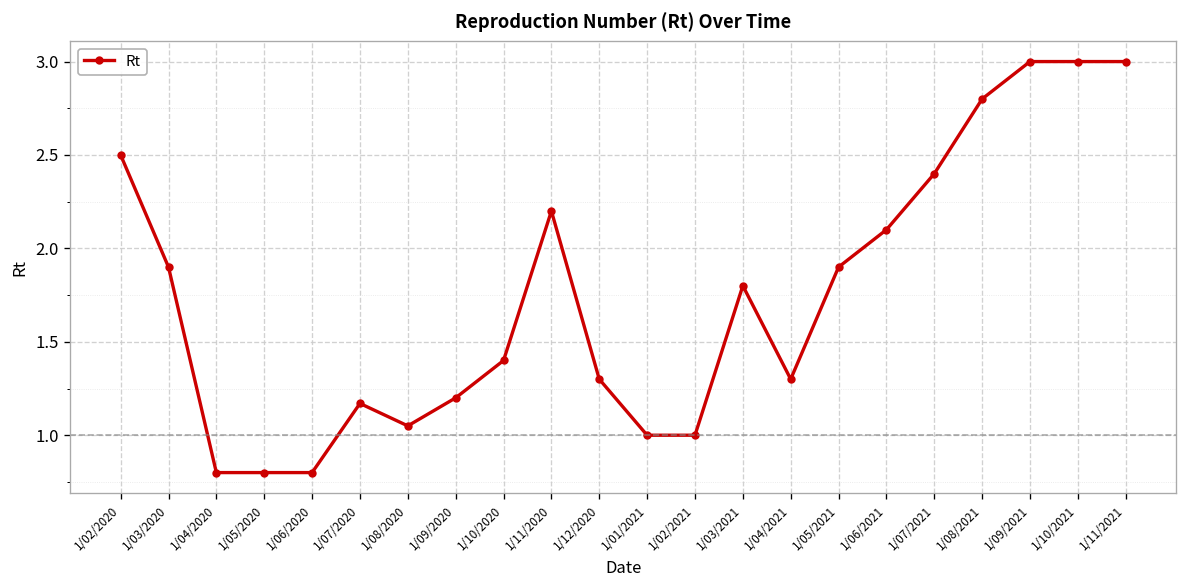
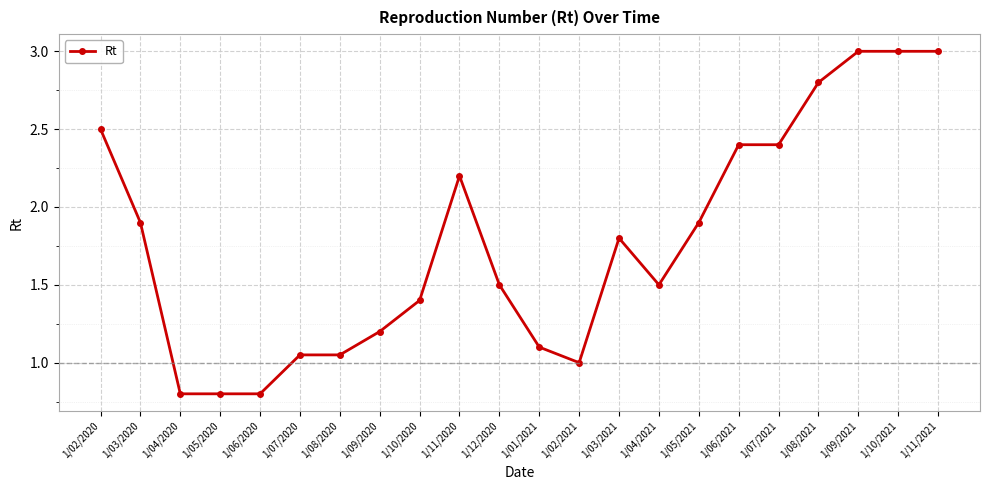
  {
    "1/02/2020": 2.50,
    "1/03/2020": 1.90,
    "1/04/2020": 0.80,
    "1/05/2020": 0.80,
    "1/06/2020": 0.80,
-   "1/07/2020": 1.17,
+   "1/07/2020": 1.05,
    "1/08/2020": 1.05,
    "1/09/2020": 1.20,
    "1/10/2020": 1.40,
    "1/11/2020": 2.20,
-   "1/12/2020": 1.3,
-   "1/01/2021": 1.0,
+   "1/12/2020": 1.5,
+   "1/01/2021": 1.1,
    "1/02/2021": 1.00,
    "1/03/2021": 1.80,
-   "1/04/2021": 1.3,
+   "1/04/2021": 1.5,
    "1/05/2021": 1.90,
-   "1/06/2021": 2.1,
+   "1/06/2021": 2.4,
    "1/07/2021": 2.40,
    "1/08/2021": 2.80,
    "1/09/2021": 3.00,
    "1/10/2021": 3.00,
    "1/11/2021": 3.00
  }
